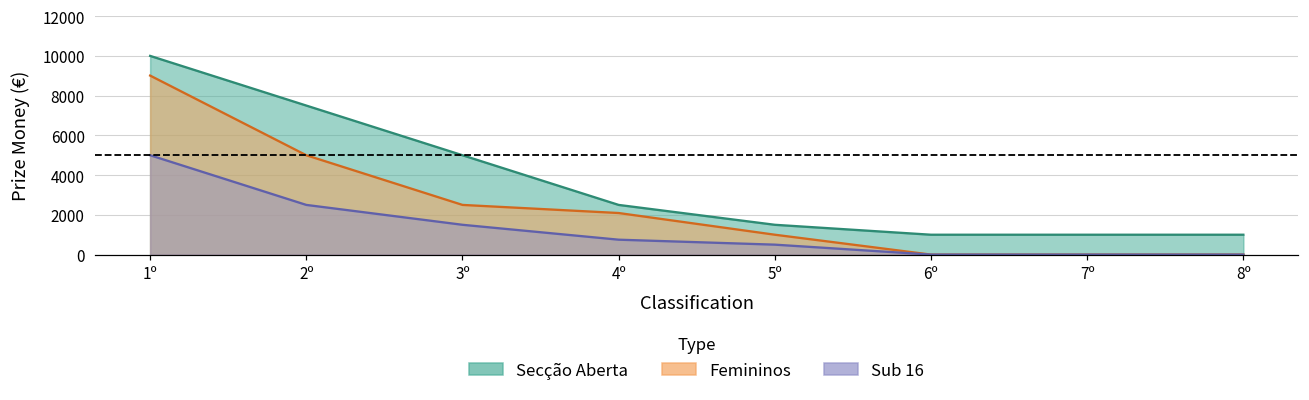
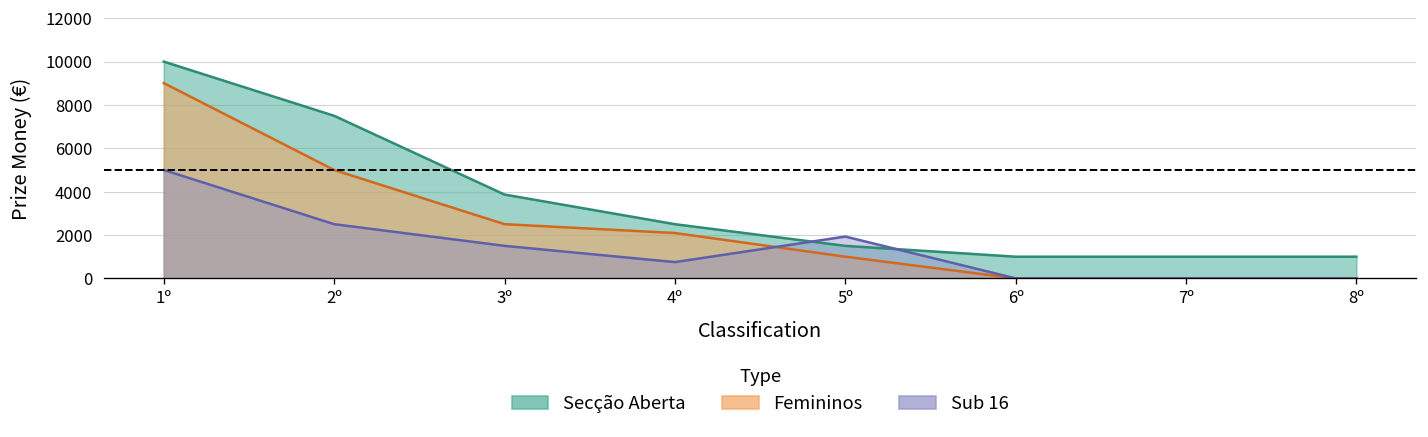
  {
    "Secção Aberta": {
      "1º": 10000,
      "2º": 7500,
-     "3º": 5000,
+     "3º": 3900,
      "4º": 2500,
      "5º": 1500,
      "6º": 1000,
      "7º": 1000,
      "8º": 1000
    },
    "Femininos": {
      "1º": 9000,
      "2º": 5000,
      "3º": 2500,
      "4º": 2100,
      "5º": 1000
    },
    "Sub 16": {
      "1º": 5000,
      "2º": 2500,
      "3º": 1500,
      "4º": 800,
-     "5º": 500
+     "5º": 1900
    }
  }
